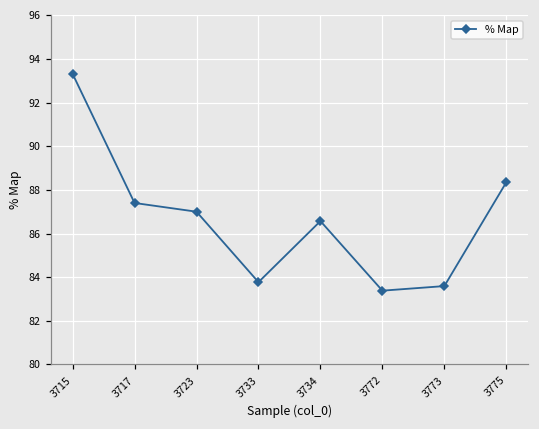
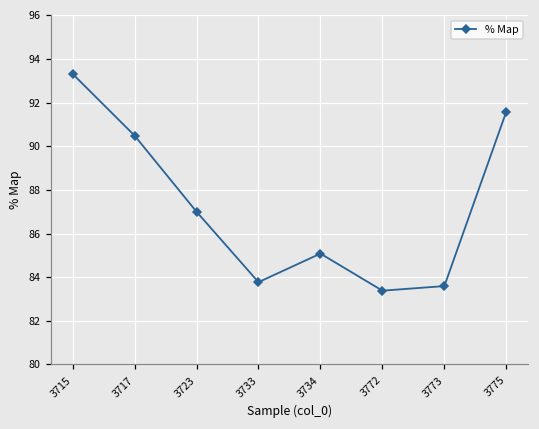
  {
    "3715": 93.3,
-   "3717": 87.4,
+   "3717": 90.5,
    "3723": 87.0,
    "3733": 83.8,
-   "3734": 86.6,
+   "3734": 85.1,
    "3772": 83.4,
    "3773": 83.6,
-   "3775": 88.4
+   "3775": 91.6
  }
